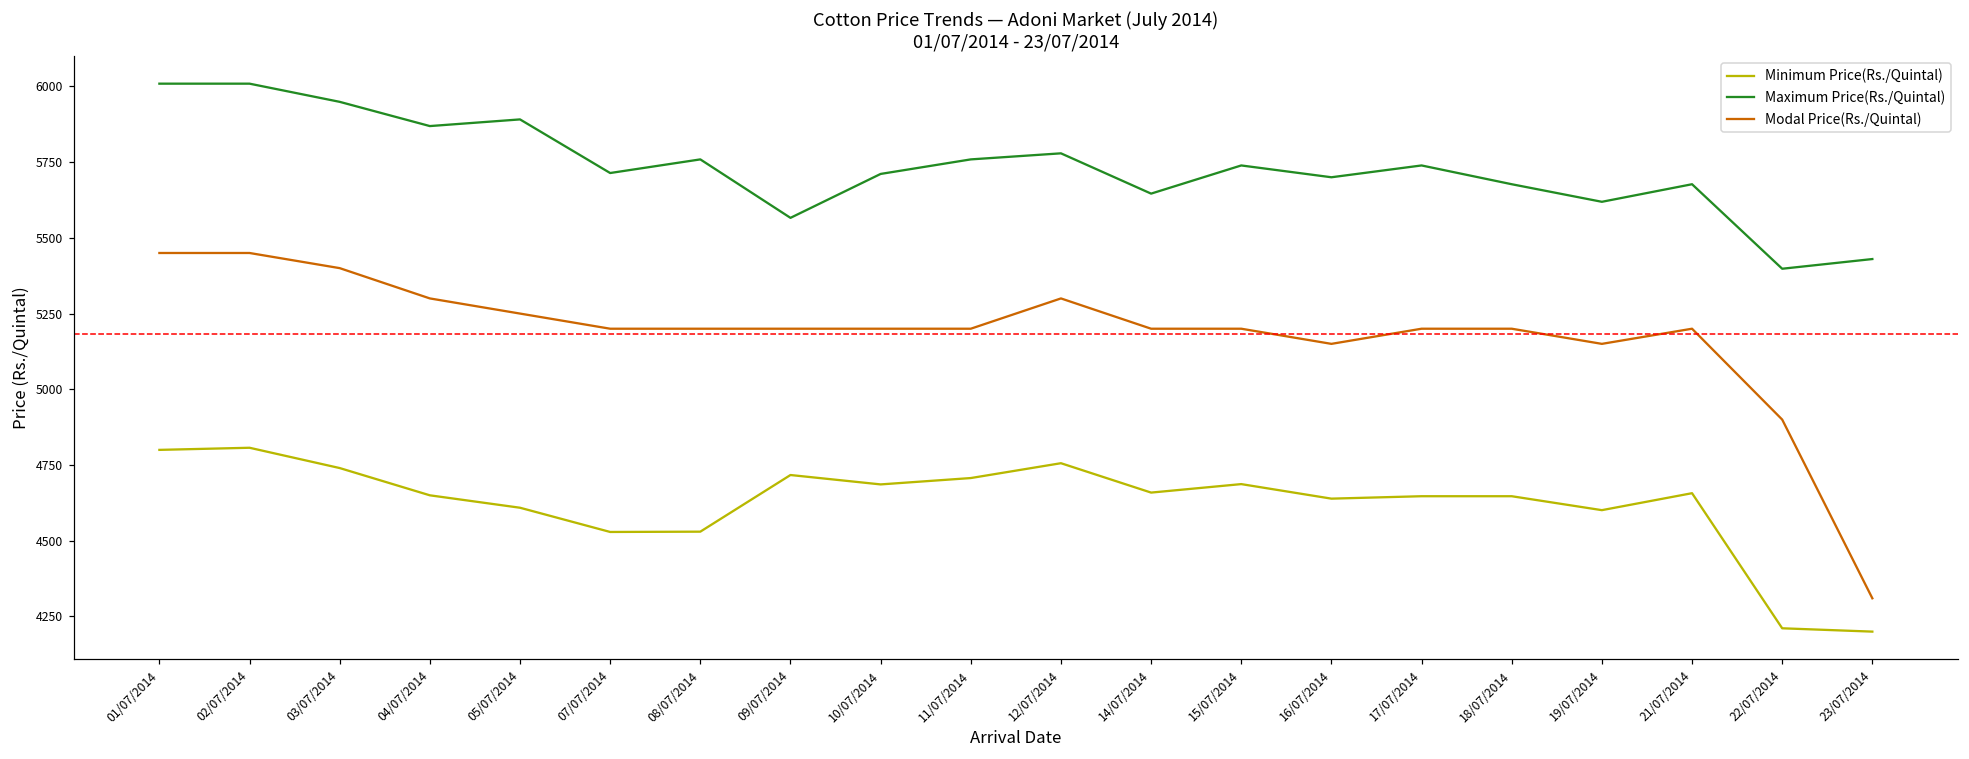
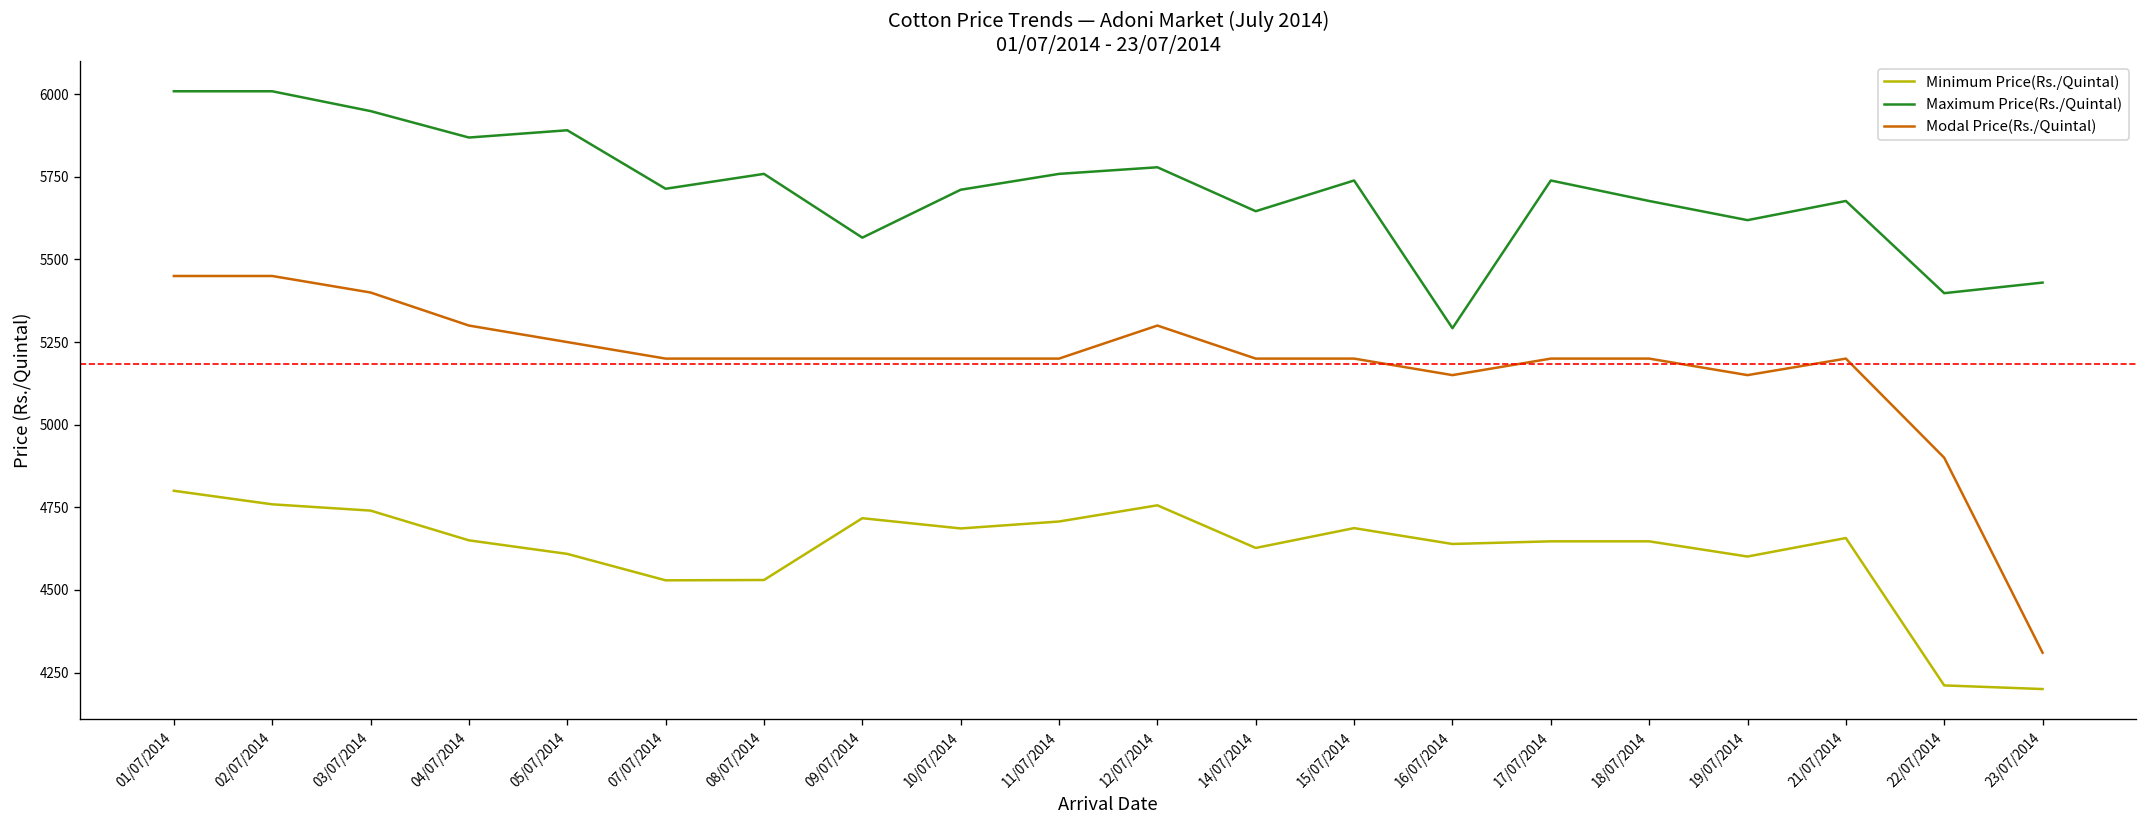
  {
    "Minimum Price(Rs./Quintal)": {
      "01/07/2014": 4800,
-     "02/07/2014": 4810,
+     "02/07/2014": 4760,
      "03/07/2014": 4740,
      "04/07/2014": 4650,
      "05/07/2014": 4610,
      "07/07/2014": 4530,
      "08/07/2014": 4530,
      "09/07/2014": 4720,
      "10/07/2014": 4690,
      "11/07/2014": 4710,
      "12/07/2014": 4760,
-     "14/07/2014": 4660,
+     "14/07/2014": 4630,
      "15/07/2014": 4690,
      "16/07/2014": 4640,
      "17/07/2014": 4650,
      "18/07/2014": 4650,
      "19/07/2014": 4600,
      "21/07/2014": 4660,
      "22/07/2014": 4210,
      "23/07/2014": 4200
    },
    "Maximum Price(Rs./Quintal)": {
      "01/07/2014": 6010,
      "02/07/2014": 6010,
      "03/07/2014": 5950,
      "04/07/2014": 5870,
      "05/07/2014": 5890,
      "07/07/2014": 5710,
      "08/07/2014": 5760,
      "09/07/2014": 5570,
      "10/07/2014": 5710,
      "11/07/2014": 5760,
      "12/07/2014": 5780,
      "14/07/2014": 5650,
      "15/07/2014": 5740,
-     "16/07/2014": 5700,
+     "16/07/2014": 5290,
      "17/07/2014": 5740,
      "18/07/2014": 5680,
      "19/07/2014": 5620,
      "21/07/2014": 5680,
      "22/07/2014": 5400,
      "23/07/2014": 5430
    },
    "Modal Price(Rs./Quintal)": {
      "01/07/2014": 5450,
      "02/07/2014": 5450,
      "03/07/2014": 5400,
      "04/07/2014": 5300,
      "05/07/2014": 5250,
      "07/07/2014": 5200,
      "08/07/2014": 5200,
      "09/07/2014": 5200,
      "10/07/2014": 5200,
      "11/07/2014": 5200,
      "12/07/2014": 5300,
      "14/07/2014": 5200,
      "15/07/2014": 5200,
      "16/07/2014": 5150,
      "17/07/2014": 5200,
      "18/07/2014": 5200,
      "19/07/2014": 5150,
      "21/07/2014": 5200,
      "22/07/2014": 4900,
      "23/07/2014": 4310
    }
  }
